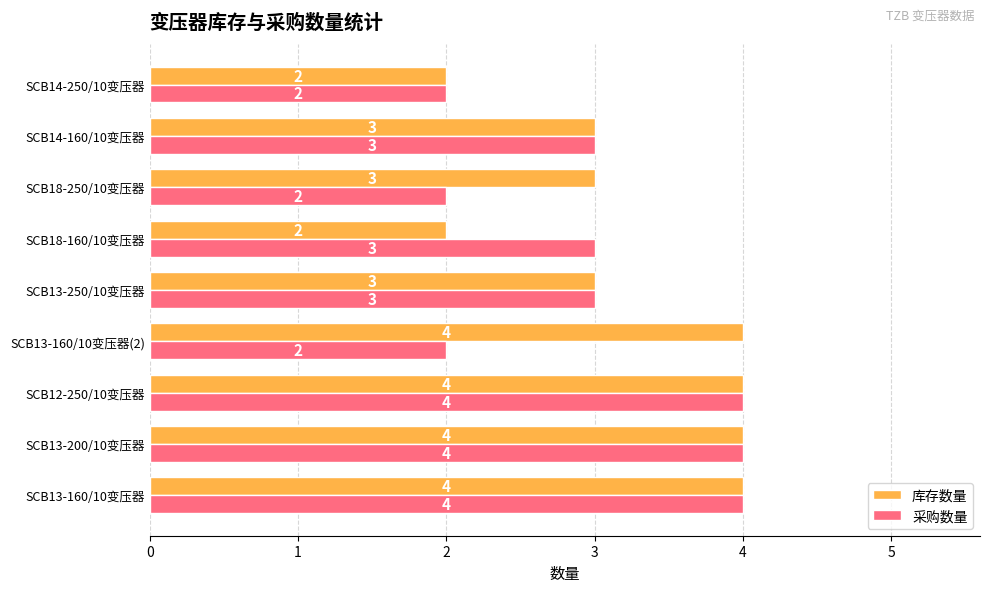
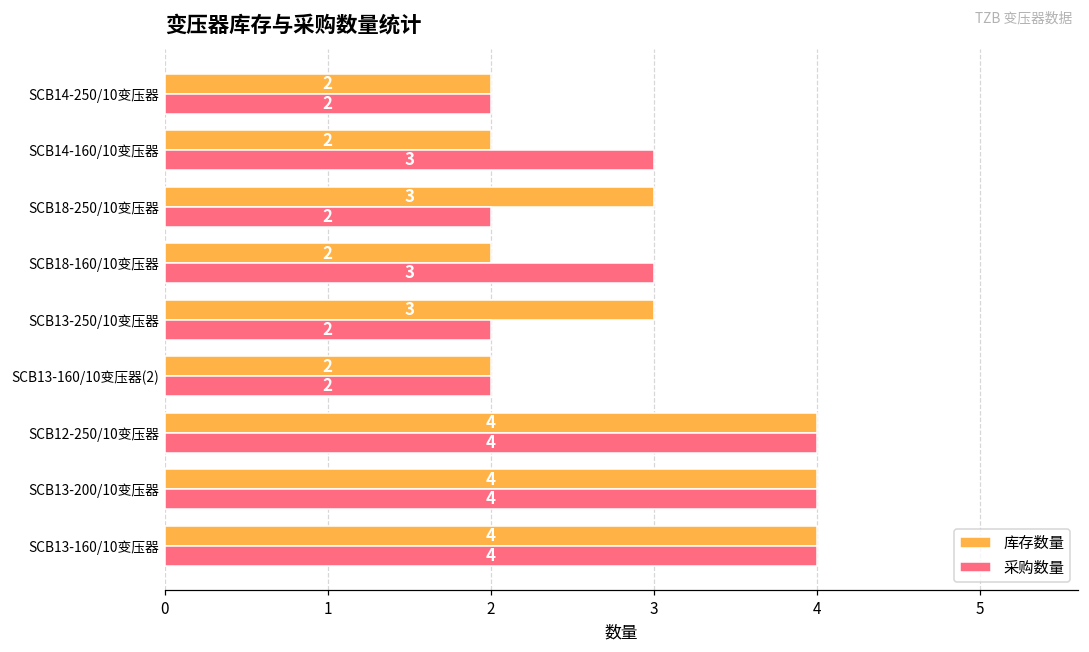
  {
    "库存数量": {
      "SCB14-250/10变压器": 2,
-     "SCB14-160/10变压器": 3,
+     "SCB14-160/10变压器": 2,
      "SCB18-250/10变压器": 3,
      "SCB18-160/10变压器": 2,
      "SCB13-250/10变压器": 3,
-     "SCB13-160/10变压器(2)": 4,
+     "SCB13-160/10变压器(2)": 2,
      "SCB12-250/10变压器": 4,
      "SCB13-200/10变压器": 4,
      "SCB13-160/10变压器": 4
    },
    "采购数量": {
      "SCB14-250/10变压器": 2,
      "SCB14-160/10变压器": 3,
      "SCB18-250/10变压器": 2,
      "SCB18-160/10变压器": 3,
-     "SCB13-250/10变压器": 3,
+     "SCB13-250/10变压器": 2,
      "SCB13-160/10变压器(2)": 2,
      "SCB12-250/10变压器": 4,
      "SCB13-200/10变压器": 4,
      "SCB13-160/10变压器": 4
    }
  }
